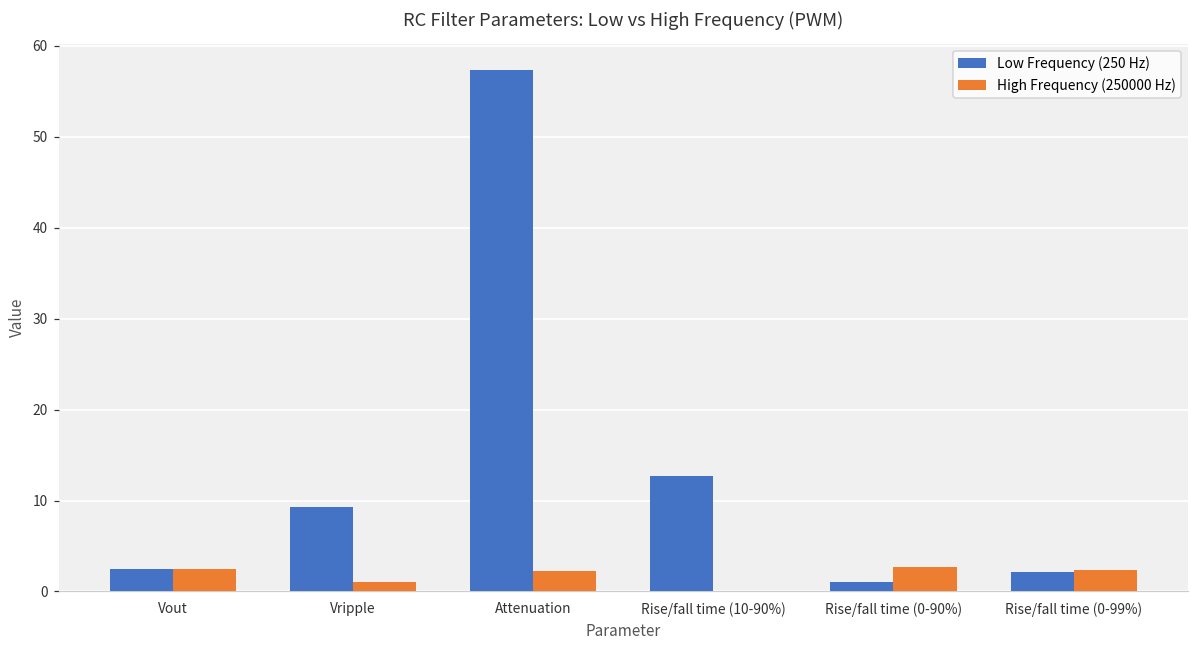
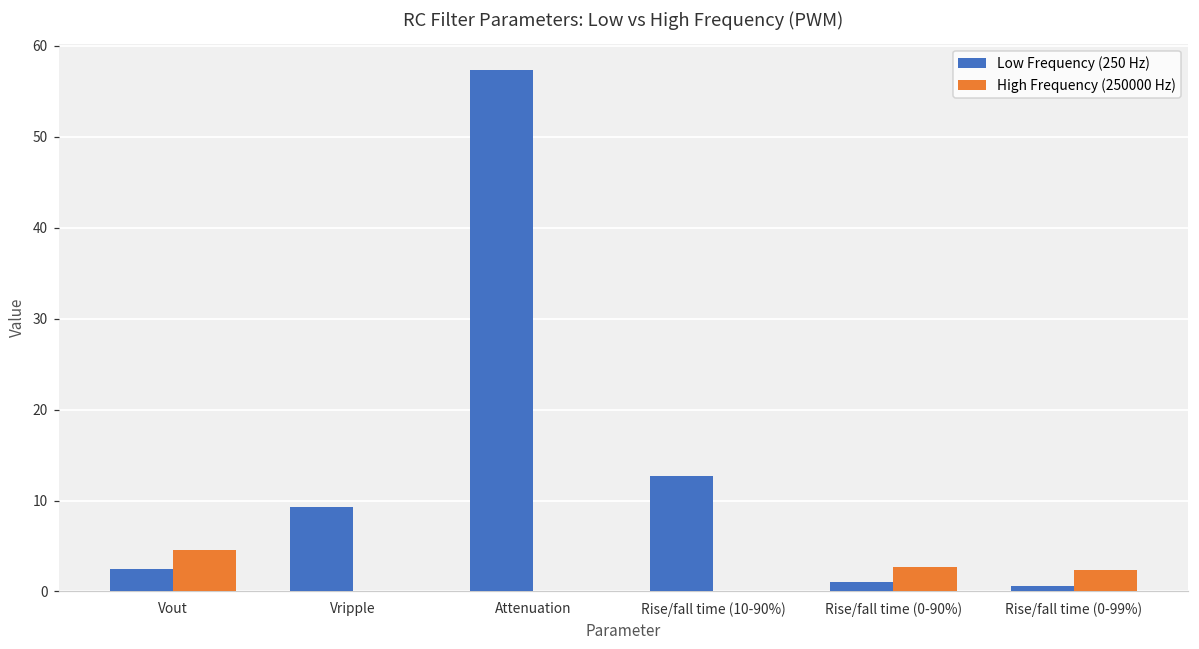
  {
    "Low Frequency (250 Hz)": {
      "Vout": 3,
      "Vripple": 9,
      "Attenuation": 57,
      "Rise/fall time (10-90%)": 13,
      "Rise/fall time (0-90%)": 1,
-     "Rise/fall time (0-99%)": 2
+     "Rise/fall time (0-99%)": 1
    },
    "High Frequency (250000 Hz)": {
-     "Vout": 3,
-     "Vripple": 1,
-     "Attenuation": 2,
+     "Vout": 5,
+     "Vripple": 0,
+     "Attenuation": 0,
      "Rise/fall time (0-90%)": 3,
      "Rise/fall time (0-99%)": 2
    }
  }
